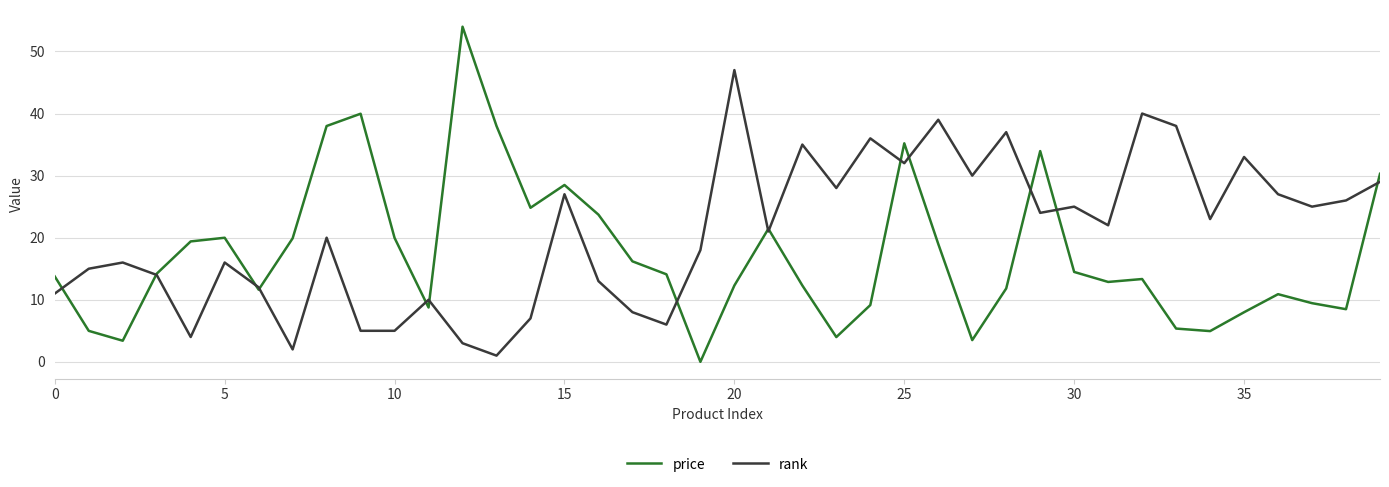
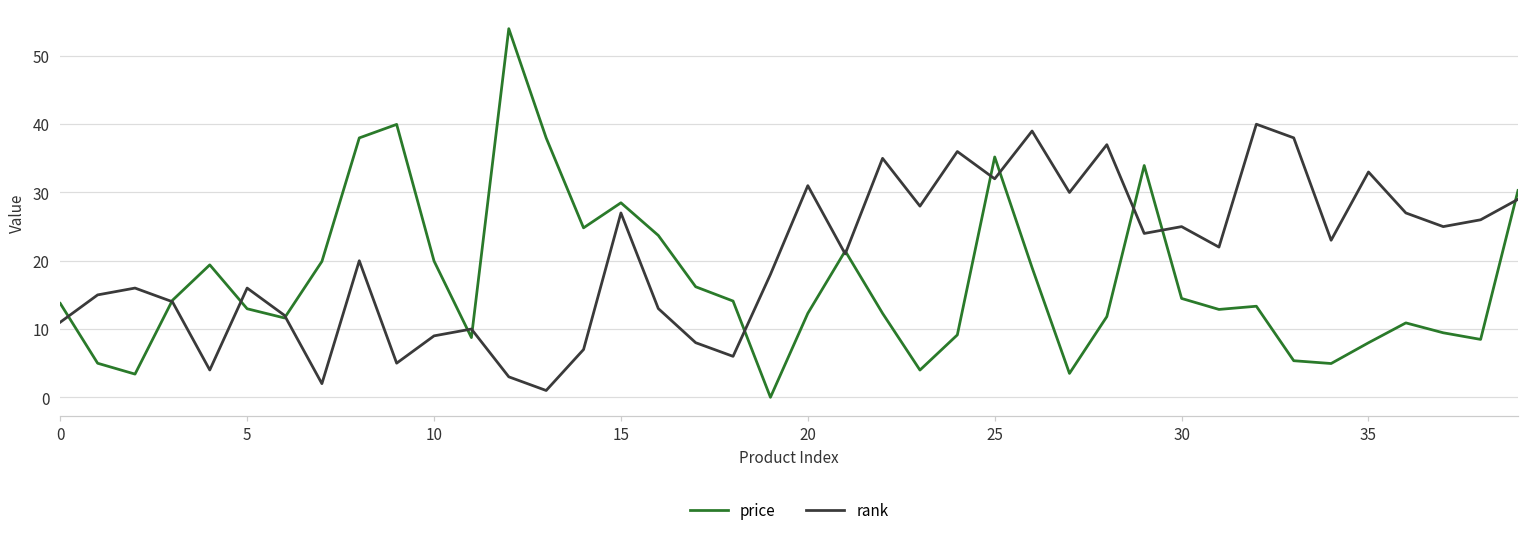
  {
    "price": {
      "0": 14,
-     "5": 20,
+     "5": 13,
      "10": 20,
      "15": 28,
      "20": 12,
      "25": 35,
      "30": 14,
      "35": 8
    },
    "rank": {
      "0": 11,
      "5": 16,
-     "10": 5,
+     "10": 9,
      "15": 27,
-     "20": 47,
+     "20": 31,
      "25": 32,
      "30": 25,
      "35": 33
    }
  }
